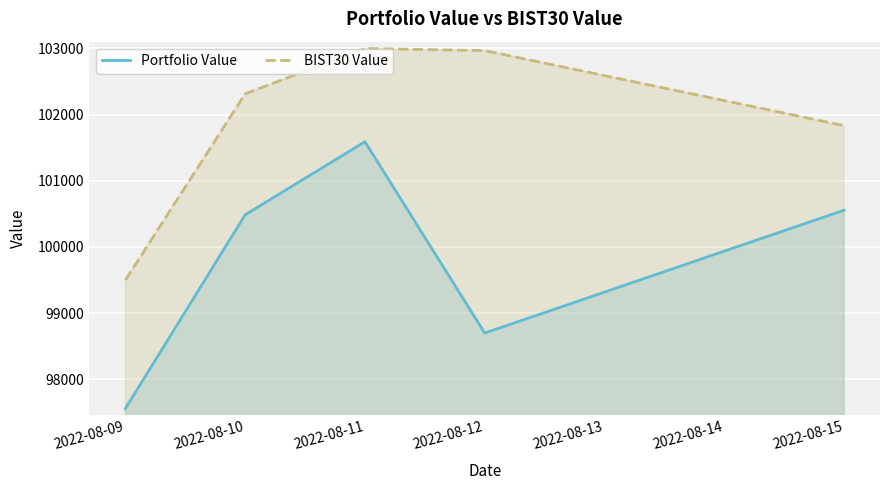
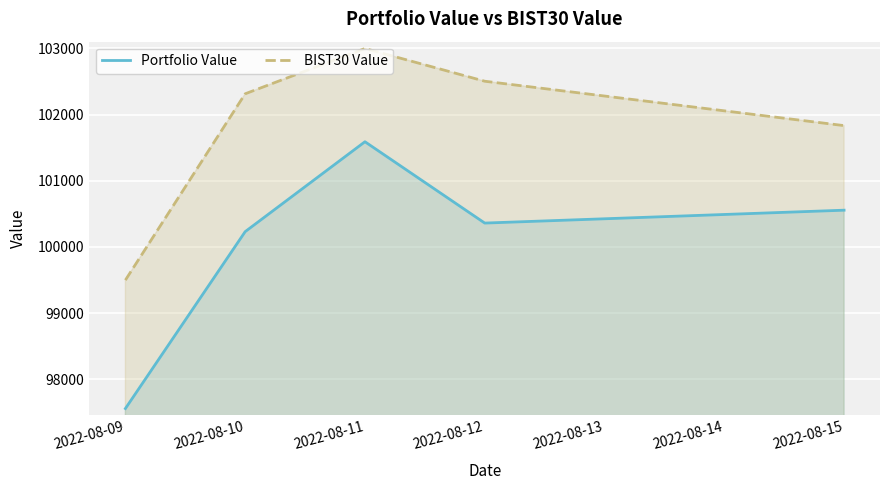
  {
    "Portfolio Value": {
      "2022-08-09": 97600,
-     "2022-08-10": 100500,
+     "2022-08-10": 100200,
      "2022-08-11": 101600,
-     "2022-08-12": 98700,
+     "2022-08-12": 100400,
      "2022-08-15": 100600
    },
    "BIST30 Value": {
      "2022-08-09": 99500,
      "2022-08-10": 102300,
      "2022-08-11": 103000,
-     "2022-08-12": 103000,
+     "2022-08-12": 102500,
      "2022-08-15": 101800
    }
  }
